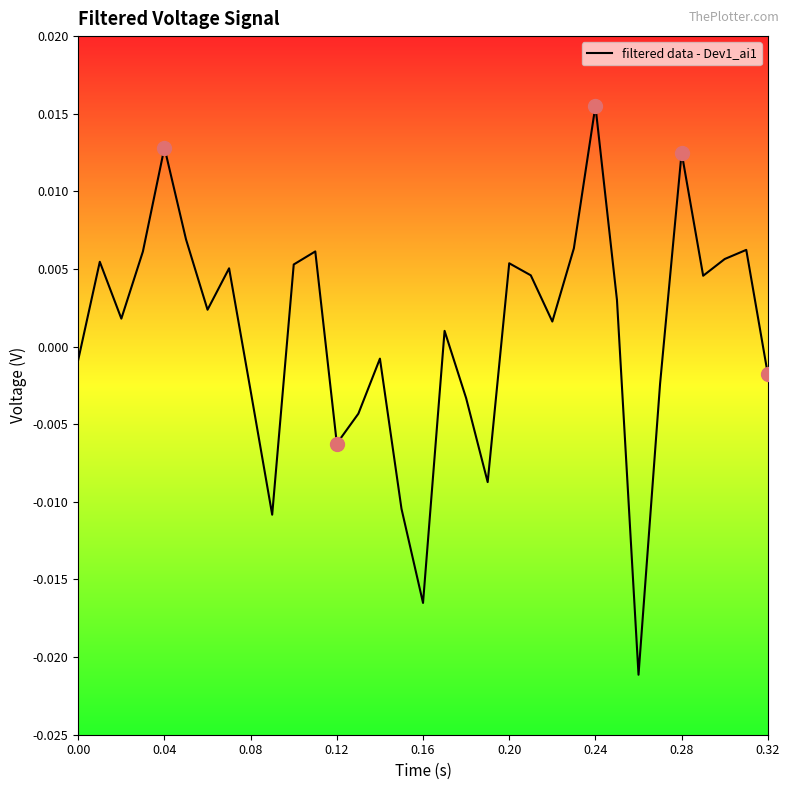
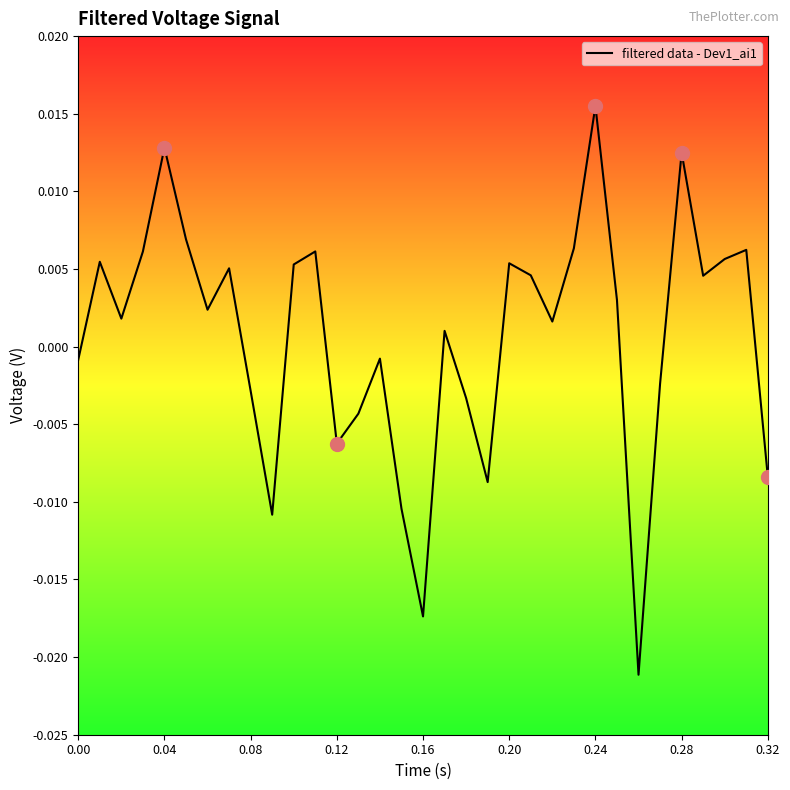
  {
    "filtered data - Dev1_ai1": {
      "0.00": -0.0008,
      "0.08": -0.0029,
-     "0.16": -0.0165,
+     "0.16": -0.0174,
      "0.20": 0.0054,
-     "0.32": -0.0018
+     "0.32": -0.0084
    }
  }
